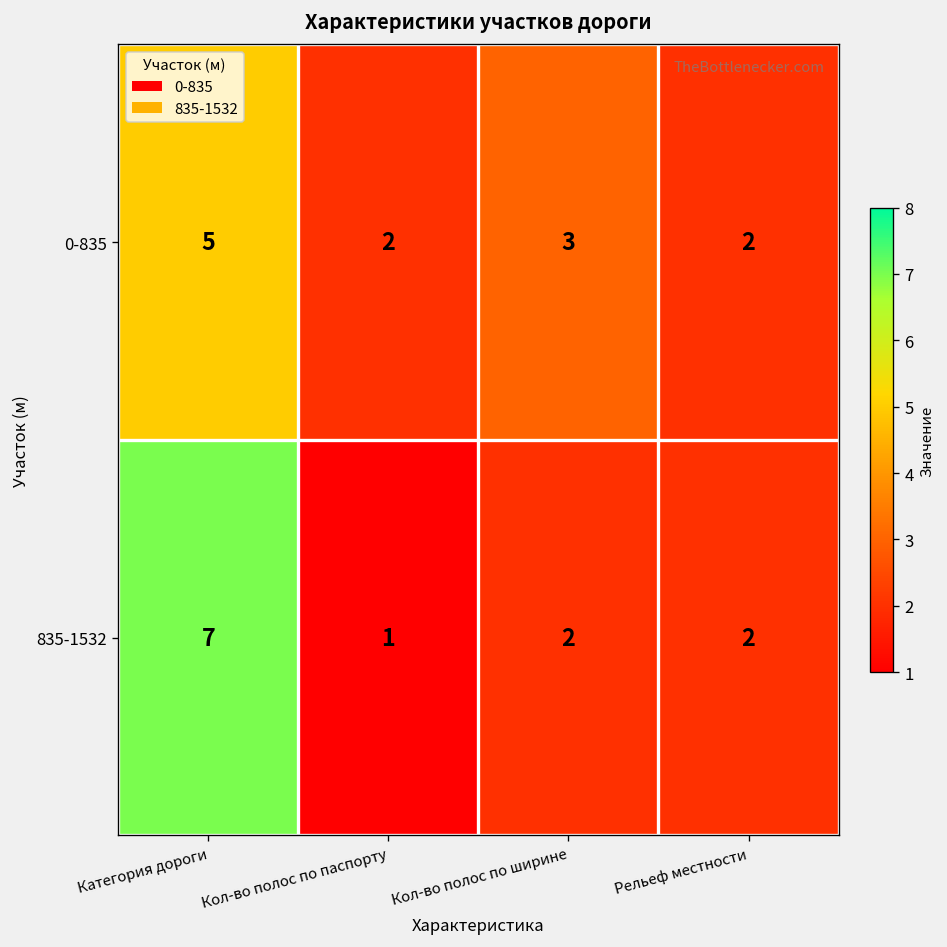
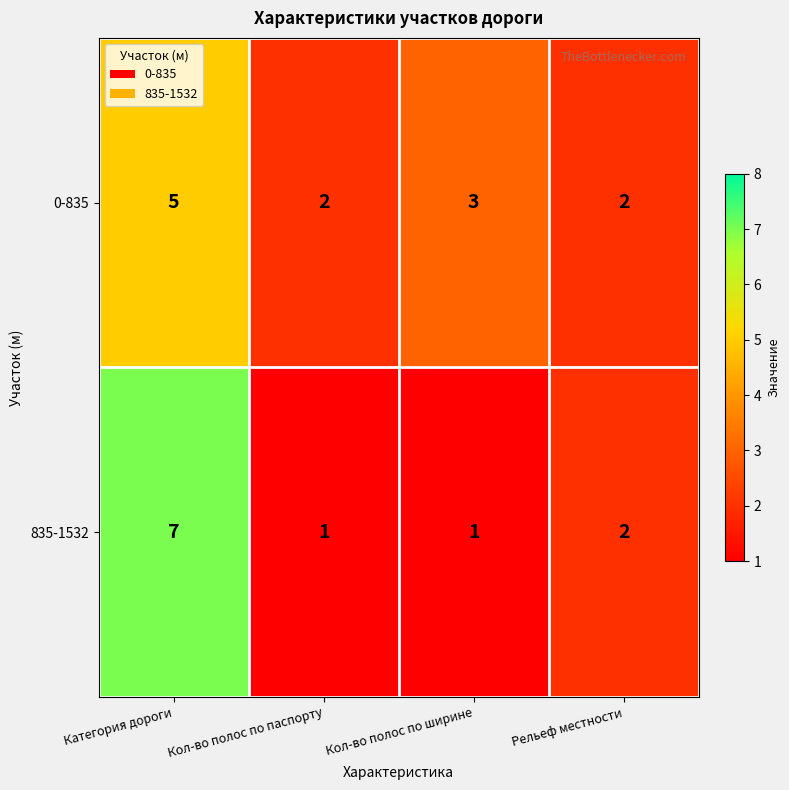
  {
    "0-835": {
      "Категория дороги": 5,
      "Кол-во полос по паспорту": 2,
      "Кол-во полос по ширине": 3
    },
    "835-1532": {
      "Категория дороги": 7,
      "Кол-во полос по паспорту": 1,
-     "Кол-во полос по ширине": 2,
+     "Кол-во полос по ширине": 1,
      "Рельеф местности": 2
    }
  }
